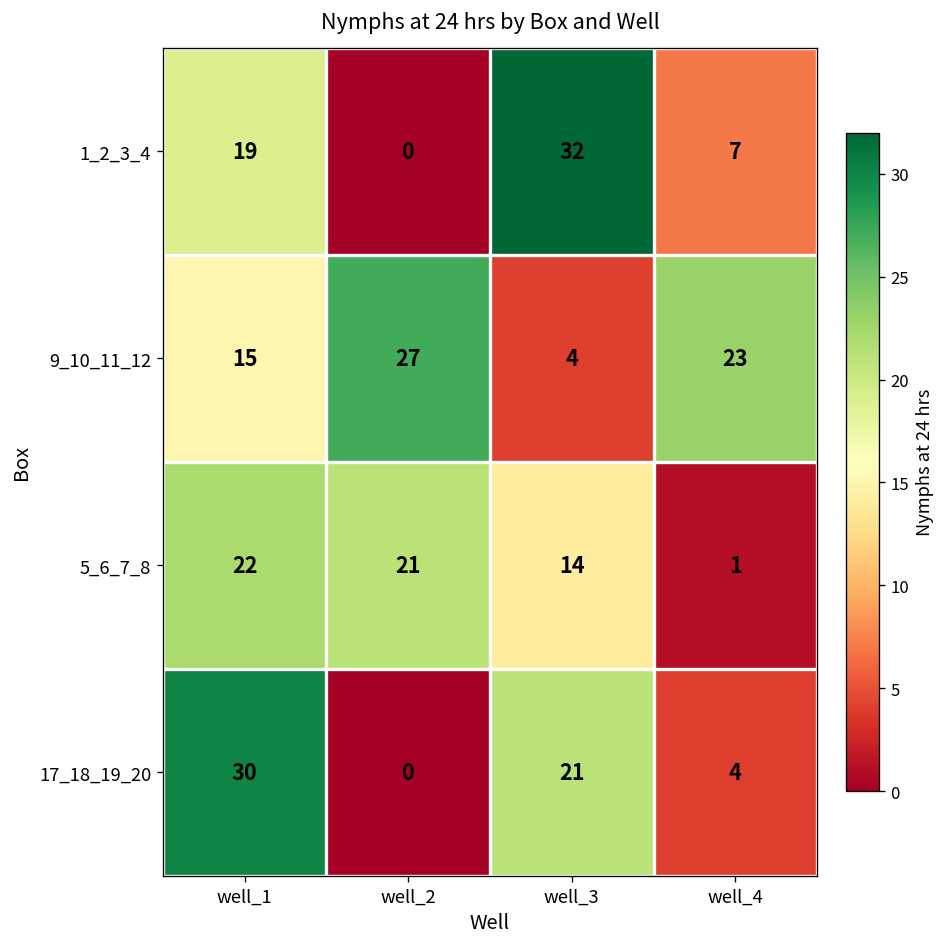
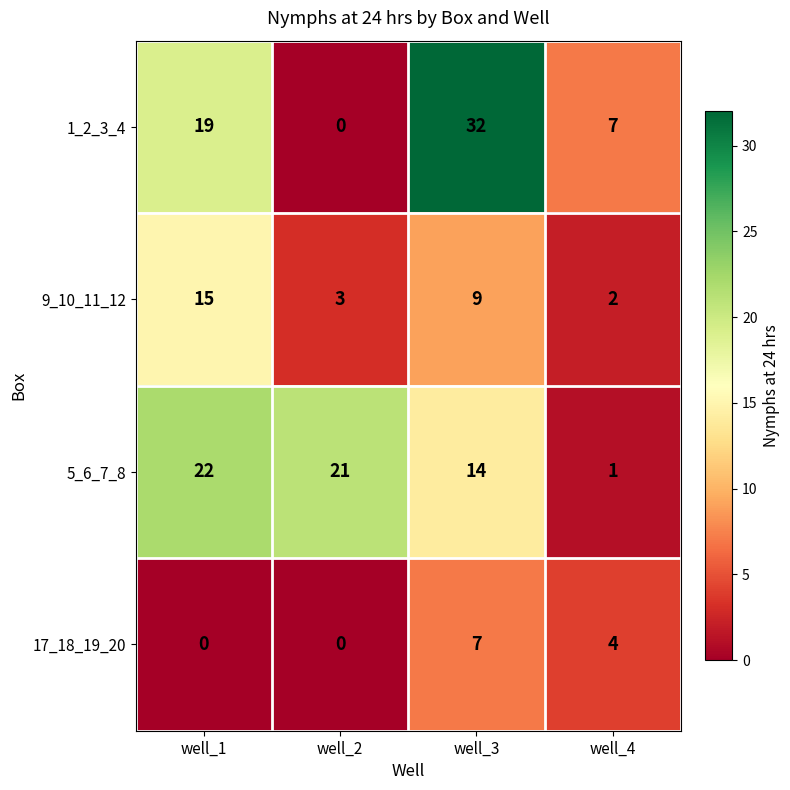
  {
    "1_2_3_4": {
      "well_1": 19,
      "well_2": 0,
      "well_3": 32,
      "well_4": 7
    },
    "9_10_11_12": {
      "well_1": 15,
-     "well_2": 27,
-     "well_3": 4,
-     "well_4": 23
+     "well_2": 3,
+     "well_3": 9,
+     "well_4": 2
    },
    "5_6_7_8": {
      "well_1": 22,
      "well_2": 21,
      "well_3": 14,
      "well_4": 1
    },
    "17_18_19_20": {
-     "well_1": 30,
+     "well_1": 0,
      "well_2": 0,
-     "well_3": 21,
+     "well_3": 7,
      "well_4": 4
    }
  }
